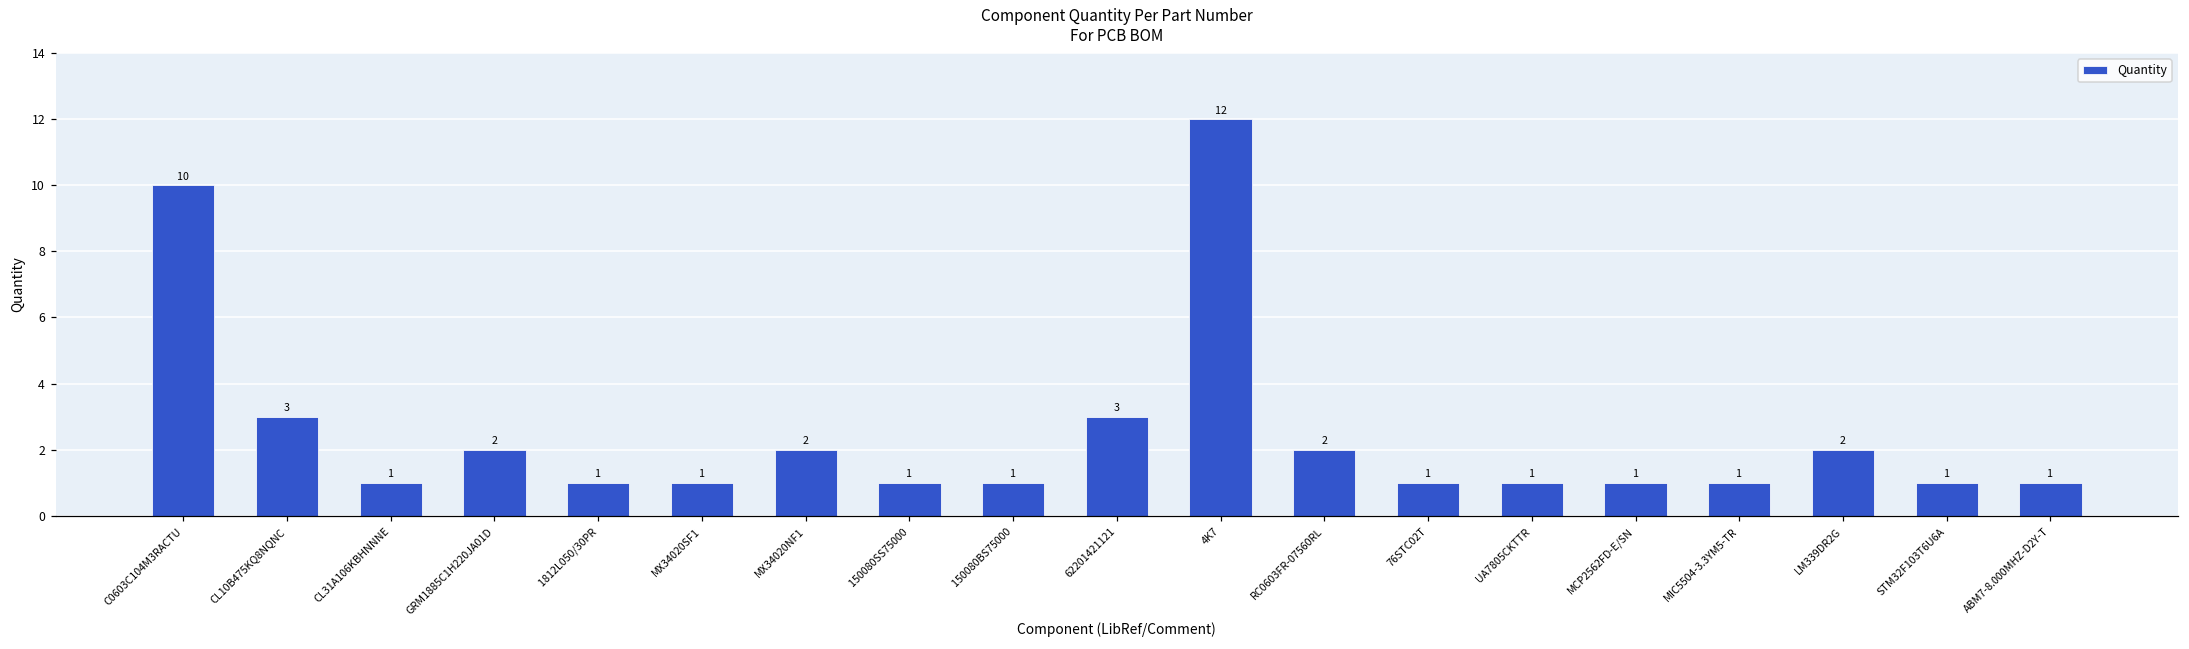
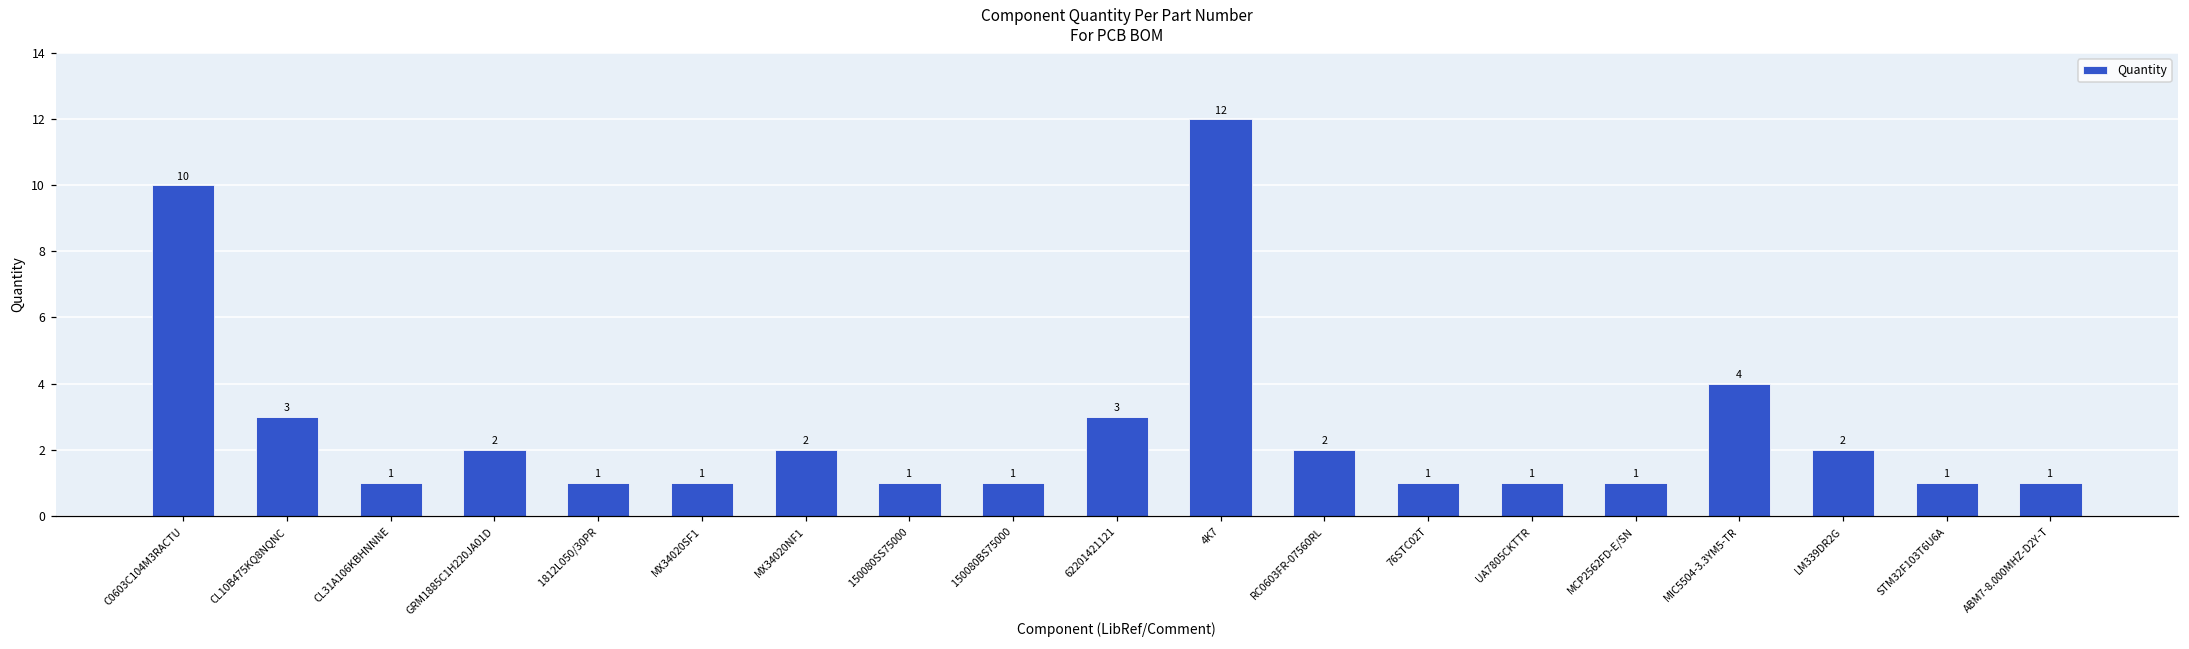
  {
    "C0603C104M3RACTU": 10,
    "CL10B475KQ8NQNC": 3,
    "CL31A106KBHNNNE": 1,
    "GRM1885C1H220JA01D": 2,
    "1812L050/30PR": 1,
    "MX34020SF1": 1,
    "MX34020NF1": 2,
    "150080SS75000": 1,
    "150080BS75000": 1,
    "62201421121": 3,
    "4K7": 12,
    "RC0603FR-07560RL": 2,
    "76STC02T": 1,
    "UA7805CKTTR": 1,
    "MCP2562FD-E/SN": 1,
-   "MIC5504-3.3YM5-TR": 1,
+   "MIC5504-3.3YM5-TR": 4,
    "LM339DR2G": 2,
    "STM32F103T6U6A": 1,
    "ABM7-8.000MHZ-D2Y-T": 1
  }
